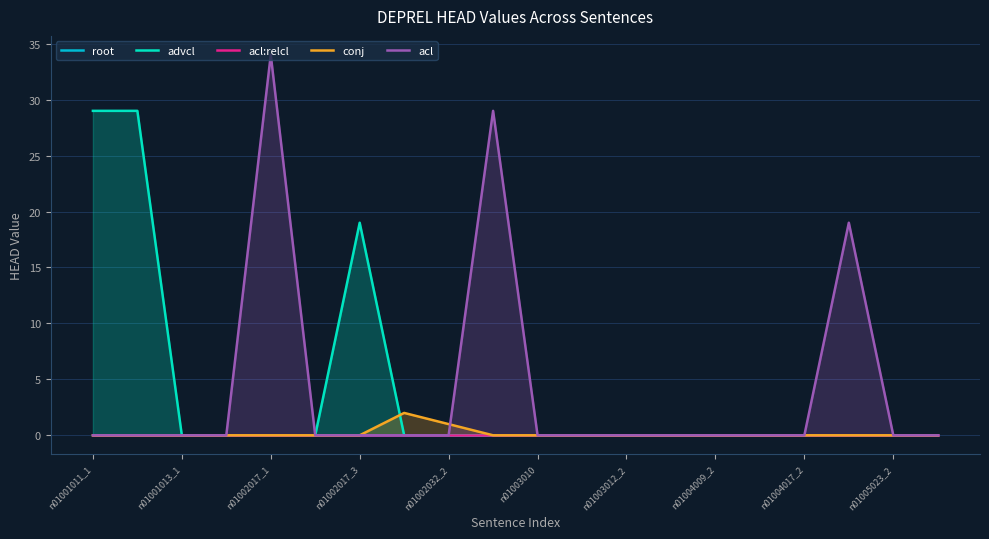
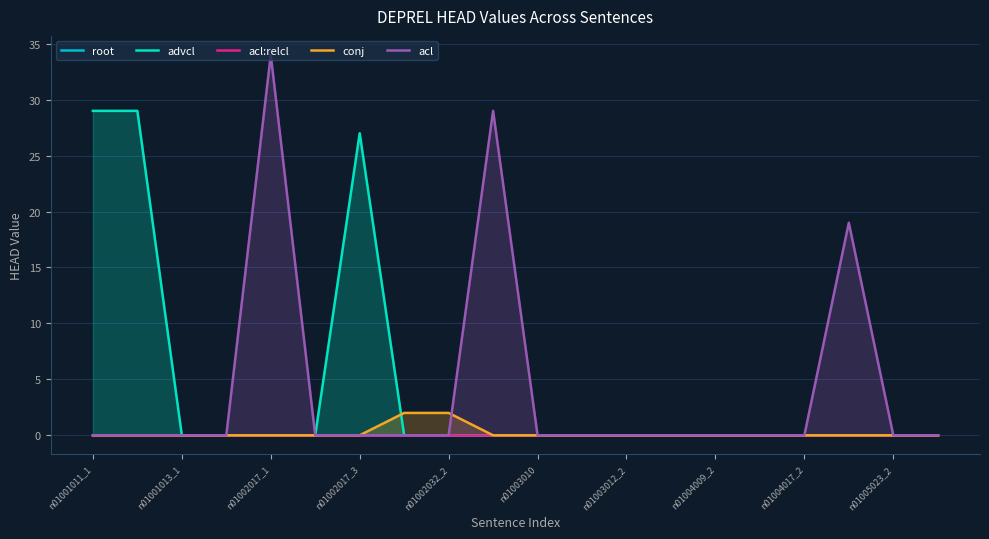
  {
    "advcl": {
      "n01001011_1": 29,
-     "n01002017_3": 19
+     "n01002017_3": 27
    },
    "conj": {
-     "n01002032_2": 1
+     "n01002032_2": 2
    }
  }
